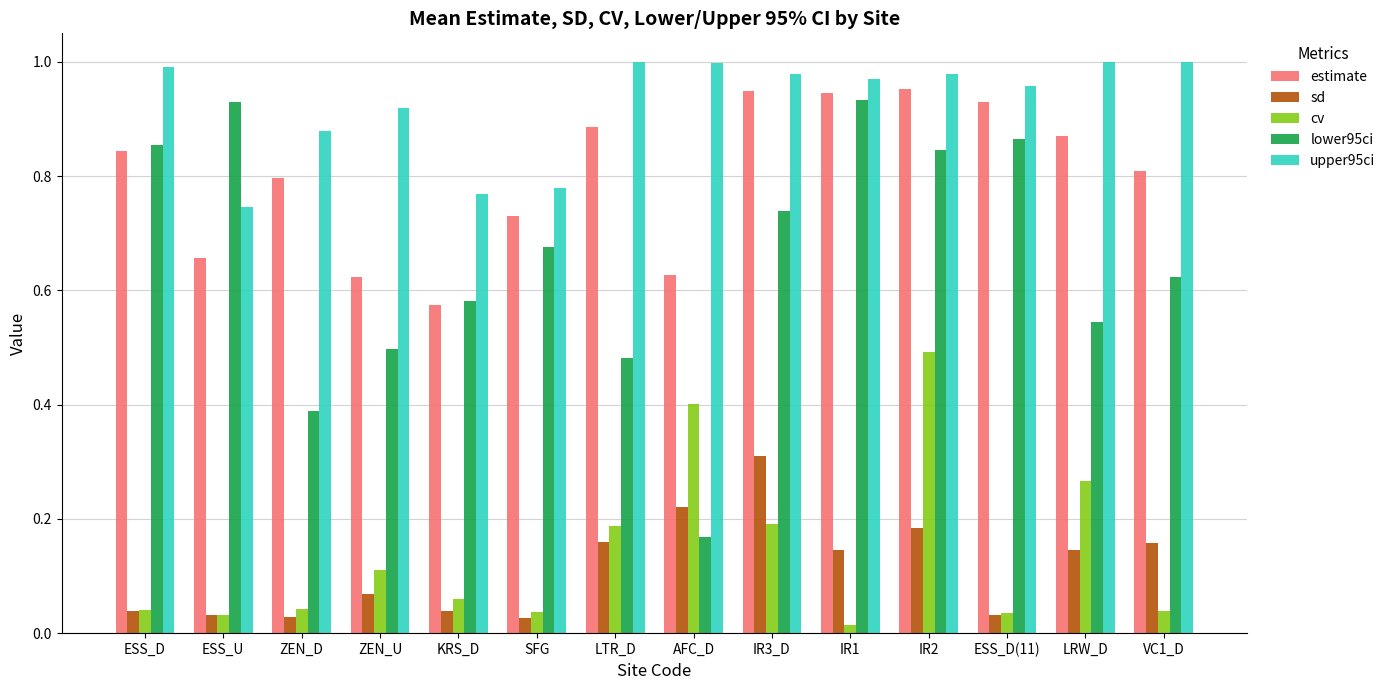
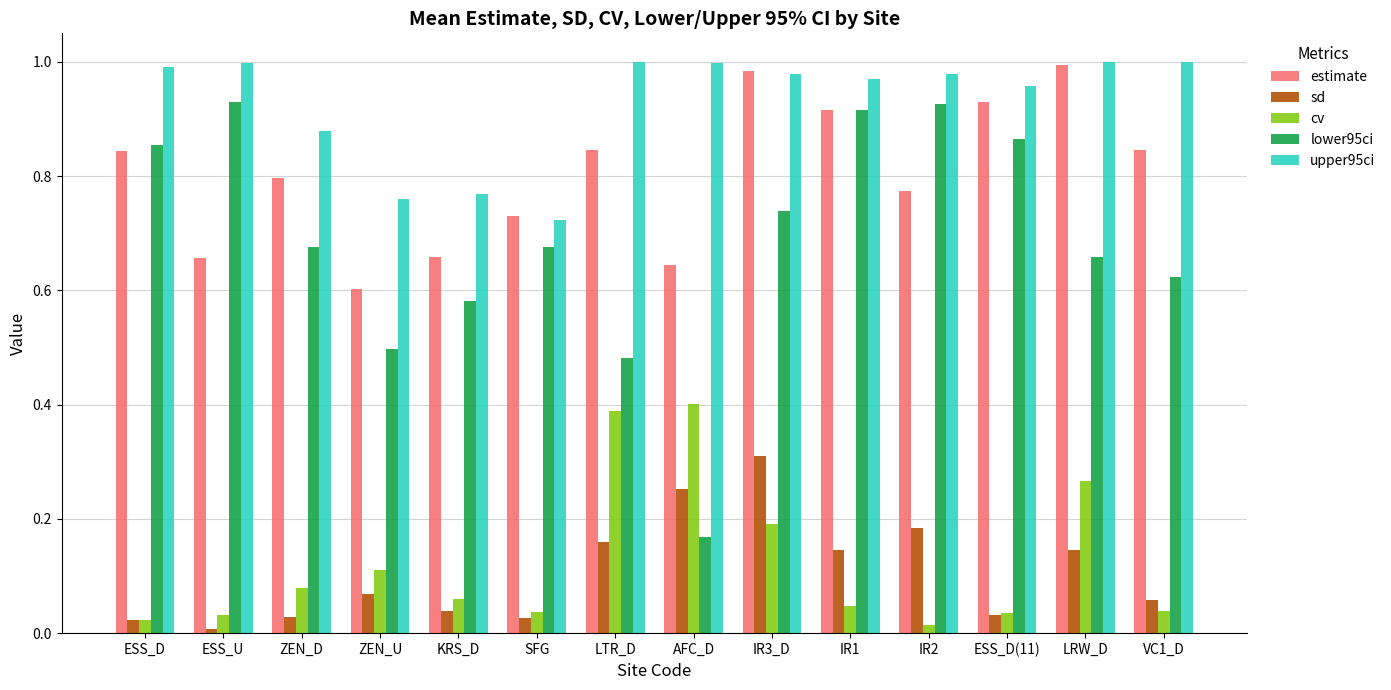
  {
    "estimate": {
      "ESS_D": 0.84,
      "ESS_U": 0.66,
      "ZEN_D": 0.80,
-     "ZEN_U": 0.62,
-     "KRS_D": 0.58,
+     "ZEN_U": 0.60,
+     "KRS_D": 0.66,
      "SFG": 0.73,
-     "LTR_D": 0.89,
-     "AFC_D": 0.63,
-     "IR3_D": 0.95,
-     "IR1": 0.94,
-     "IR2": 0.95,
+     "LTR_D": 0.85,
+     "AFC_D": 0.64,
+     "IR3_D": 0.98,
+     "IR1": 0.92,
+     "IR2": 0.77,
      "ESS_D(11)": 0.93,
-     "LRW_D": 0.87,
-     "VC1_D": 0.81
+     "LRW_D": 0.99,
+     "VC1_D": 0.85
    },
    "sd": {
-     "ESS_D": 0.04,
-     "ESS_U": 0.03,
+     "ESS_D": 0.02,
+     "ESS_U": 0.01,
      "ZEN_D": 0.03,
      "ZEN_U": 0.07,
      "KRS_D": 0.04,
      "SFG": 0.03,
      "LTR_D": 0.16,
-     "AFC_D": 0.22,
+     "AFC_D": 0.25,
      "IR3_D": 0.31,
      "IR1": 0.15,
      "IR2": 0.18,
      "ESS_D(11)": 0.03,
      "LRW_D": 0.15,
-     "VC1_D": 0.16
+     "VC1_D": 0.06
    },
    "cv": {
-     "ESS_D": 0.04,
+     "ESS_D": 0.02,
      "ESS_U": 0.03,
-     "ZEN_D": 0.04,
+     "ZEN_D": 0.08,
      "ZEN_U": 0.11,
      "KRS_D": 0.06,
      "SFG": 0.04,
-     "LTR_D": 0.19,
+     "LTR_D": 0.39,
      "AFC_D": 0.40,
      "IR3_D": 0.19,
-     "IR1": 0.01,
-     "IR2": 0.49,
+     "IR1": 0.05,
+     "IR2": 0.01,
      "ESS_D(11)": 0.03,
      "LRW_D": 0.27,
      "VC1_D": 0.04
    },
    "lower95ci": {
      "ESS_D": 0.85,
      "ESS_U": 0.93,
-     "ZEN_D": 0.39,
+     "ZEN_D": 0.68,
      "ZEN_U": 0.50,
      "KRS_D": 0.58,
      "SFG": 0.68,
      "LTR_D": 0.48,
      "AFC_D": 0.17,
      "IR3_D": 0.74,
-     "IR1": 0.93,
-     "IR2": 0.85,
+     "IR1": 0.92,
+     "IR2": 0.93,
      "ESS_D(11)": 0.86,
-     "LRW_D": 0.54,
+     "LRW_D": 0.66,
      "VC1_D": 0.62
    },
    "upper95ci": {
      "ESS_D": 0.99,
-     "ESS_U": 0.75,
+     "ESS_U": 1.00,
      "ZEN_D": 0.88,
-     "ZEN_U": 0.92,
+     "ZEN_U": 0.76,
      "KRS_D": 0.77,
-     "SFG": 0.78,
+     "SFG": 0.72,
      "LTR_D": 1.00,
      "AFC_D": 1.00,
      "IR3_D": 0.98,
      "IR1": 0.97,
      "IR2": 0.98,
      "ESS_D(11)": 0.96,
      "LRW_D": 1.00,
      "VC1_D": 1.00
    }
  }
